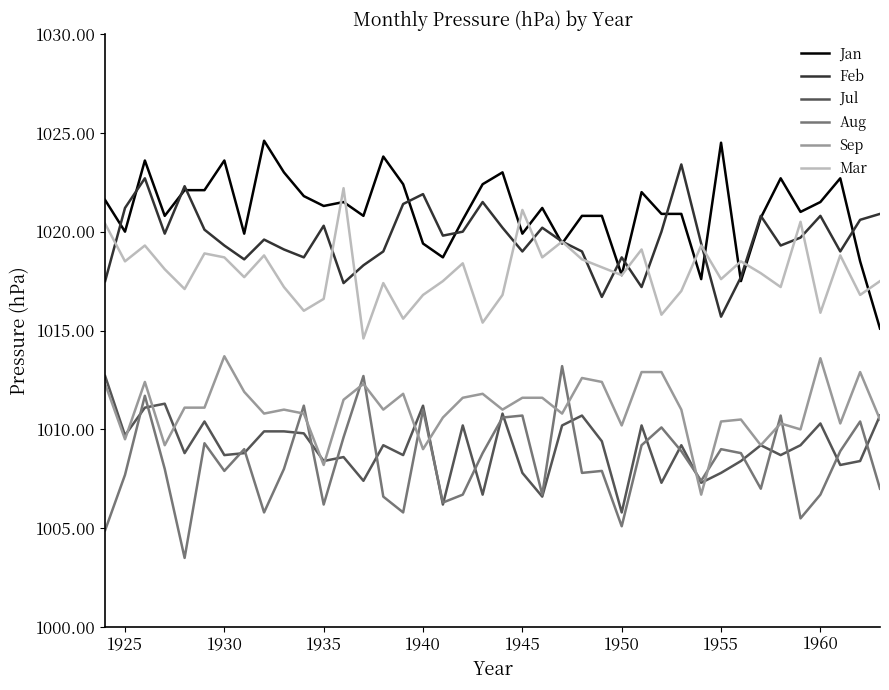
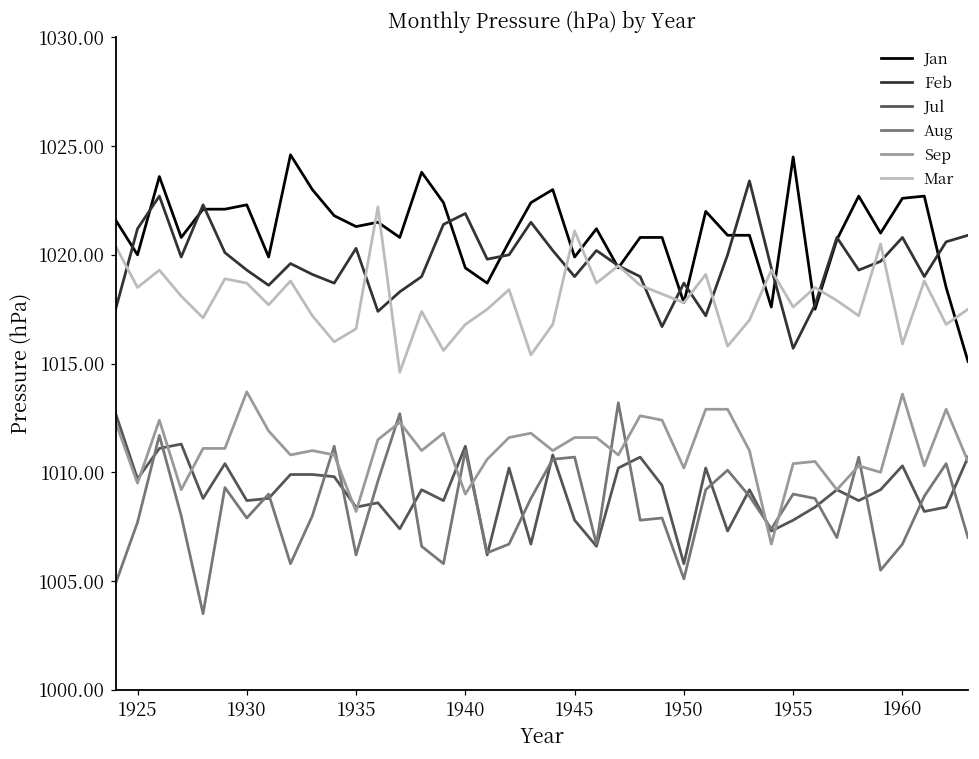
  {
    "Jan": {
      "1925": 1020.0,
-     "1930": 1023.6,
+     "1930": 1022.3,
      "1935": 1021.3,
      "1940": 1019.4,
      "1945": 1019.9,
      "1955": 1024.5,
-     "1960": 1021.5
+     "1960": 1022.6
    }
  }
